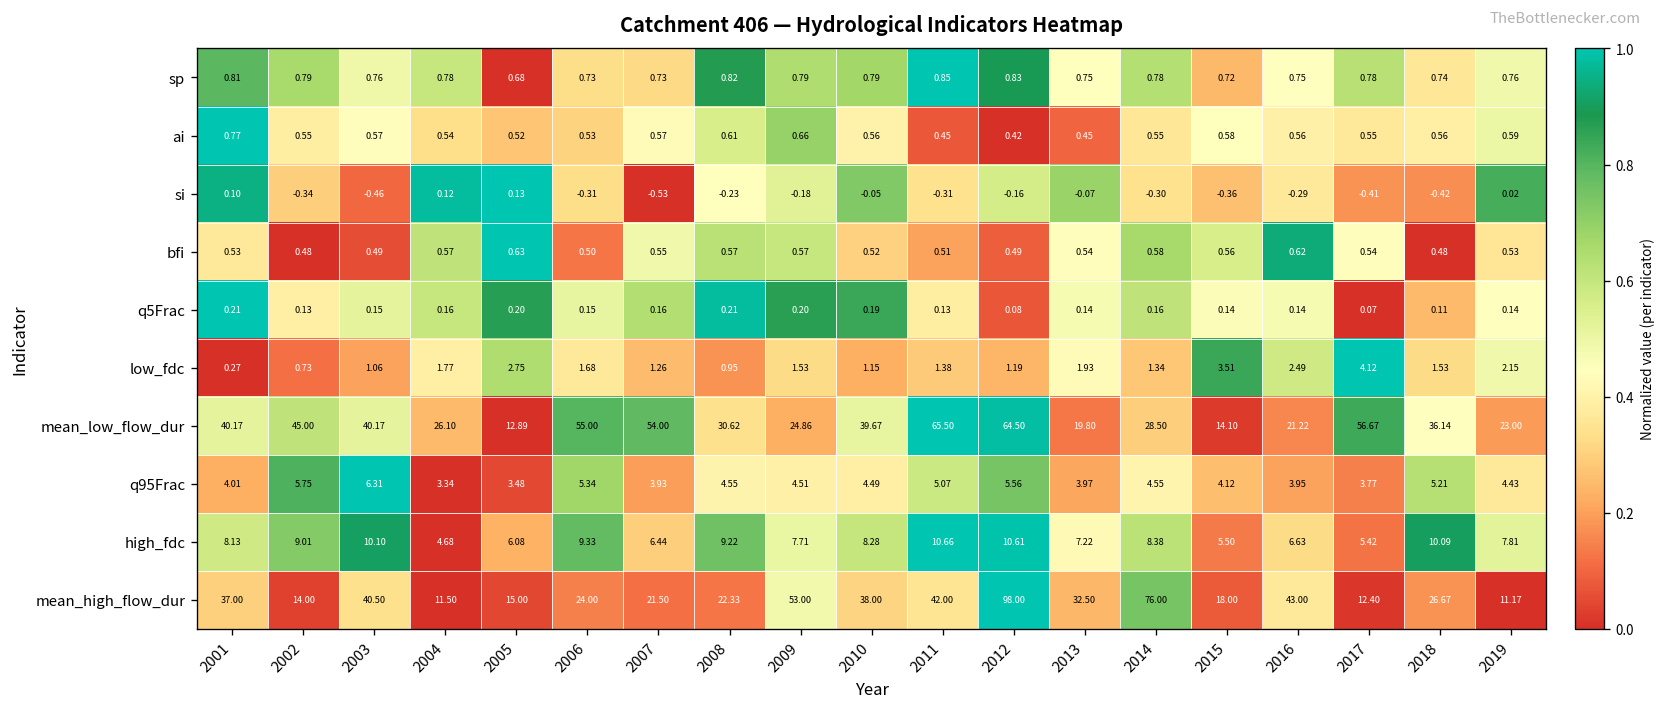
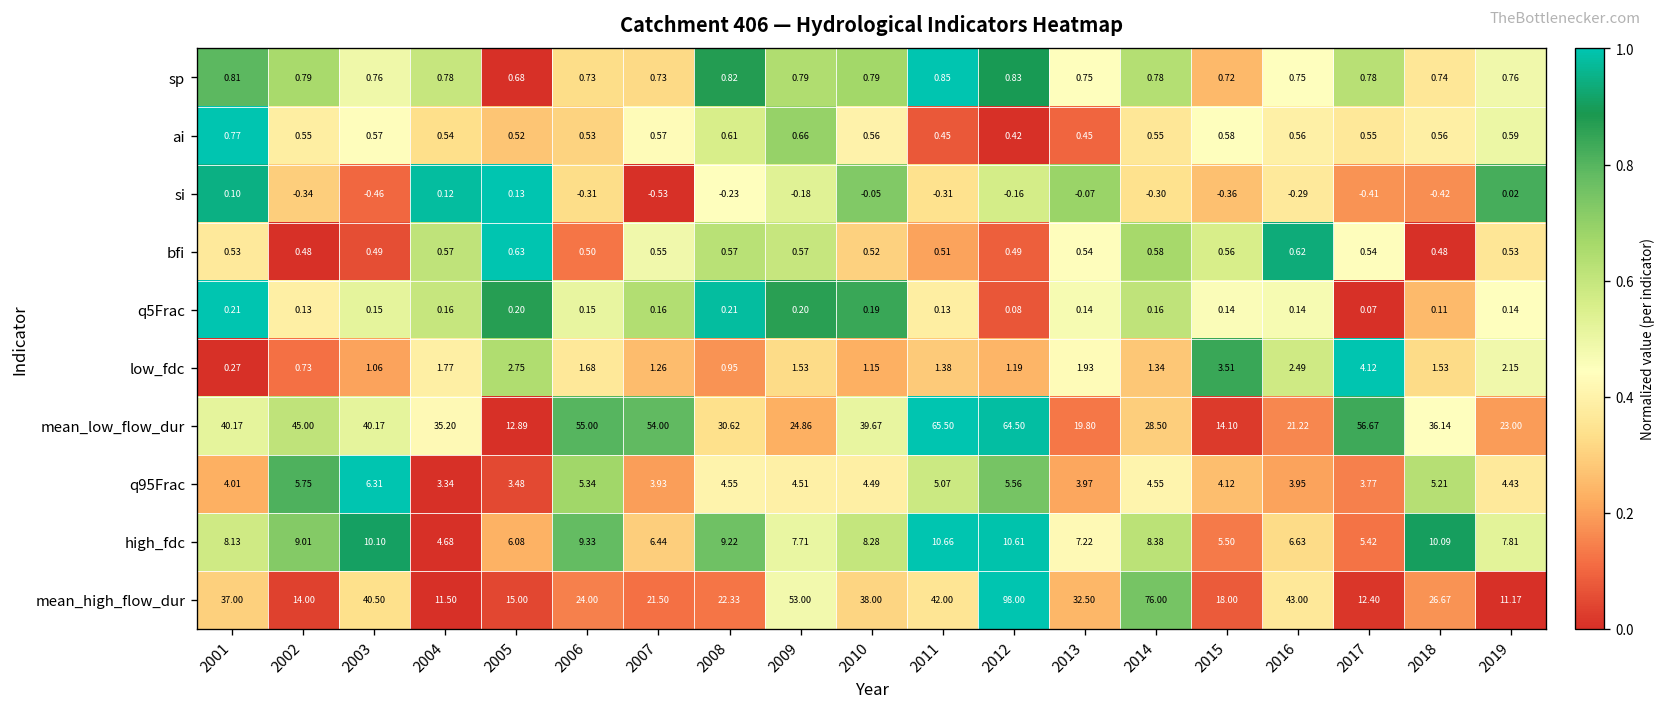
  {
    "sp": {
      "2001": 0.81,
      "2002": 0.79,
      "2003": 0.76,
      "2004": 0.78,
      "2005": 0.68,
      "2006": 0.73,
      "2007": 0.73,
      "2008": 0.82,
      "2009": 0.79,
      "2010": 0.79,
      "2011": 0.85,
      "2012": 0.83,
      "2013": 0.75,
      "2014": 0.78,
      "2015": 0.72,
      "2016": 0.75,
      "2017": 0.78,
      "2018": 0.74,
      "2019": 0.76
    },
    "ai": {
      "2001": 0.77,
      "2002": 0.55,
      "2003": 0.57,
      "2004": 0.54,
      "2005": 0.52,
      "2006": 0.53,
      "2007": 0.57,
      "2008": 0.61,
      "2009": 0.66,
      "2010": 0.56,
      "2011": 0.45,
      "2012": 0.42,
      "2013": 0.45,
      "2014": 0.55,
      "2015": 0.58,
      "2016": 0.56,
      "2017": 0.55,
      "2018": 0.56,
      "2019": 0.59
    },
    "si": {
      "2001": 0.10,
      "2002": -0.34,
      "2003": -0.46,
      "2004": 0.12,
      "2005": 0.13,
      "2006": -0.31,
      "2007": -0.53,
      "2008": -0.23,
      "2009": -0.18,
      "2010": -0.05,
      "2011": -0.31,
      "2012": -0.16,
      "2013": -0.07,
      "2014": -0.30,
      "2015": -0.36,
      "2016": -0.29,
      "2017": -0.41,
      "2018": -0.42,
      "2019": 0.02
    },
    "bfi": {
      "2001": 0.53,
      "2002": 0.48,
      "2003": 0.49,
      "2004": 0.57,
      "2005": 0.63,
      "2006": 0.50,
      "2007": 0.55,
      "2008": 0.57,
      "2009": 0.57,
      "2010": 0.52,
      "2011": 0.51,
      "2012": 0.49,
      "2013": 0.54,
      "2014": 0.58,
      "2015": 0.56,
      "2016": 0.62,
      "2017": 0.54,
      "2018": 0.48,
      "2019": 0.53
    },
    "q5Frac": {
      "2001": 0.21,
      "2002": 0.13,
      "2003": 0.15,
      "2004": 0.16,
      "2005": 0.20,
      "2006": 0.15,
      "2007": 0.16,
      "2008": 0.21,
      "2009": 0.20,
      "2010": 0.19,
      "2011": 0.13,
      "2012": 0.08,
      "2013": 0.14,
      "2014": 0.16,
      "2015": 0.14,
      "2016": 0.14,
      "2017": 0.07,
      "2018": 0.11,
      "2019": 0.14
    },
    "low_fdc": {
      "2001": 0.27,
      "2002": 0.73,
      "2003": 1.06,
      "2004": 1.77,
      "2005": 2.75,
      "2006": 1.68,
      "2007": 1.26,
      "2008": 0.95,
      "2009": 1.53,
      "2010": 1.15,
      "2011": 1.38,
      "2012": 1.19,
      "2013": 1.93,
      "2014": 1.34,
      "2015": 3.51,
      "2016": 2.49,
      "2017": 4.12,
      "2018": 1.53,
      "2019": 2.15
    },
    "mean_low_flow_dur": {
      "2001": 40.17,
      "2002": 45.00,
      "2003": 40.17,
-     "2004": 26.10,
+     "2004": 35.20,
      "2005": 12.89,
      "2006": 55.00,
      "2007": 54.00,
      "2008": 30.62,
      "2009": 24.86,
      "2010": 39.67,
      "2011": 65.50,
      "2012": 64.50,
      "2013": 19.80,
      "2014": 28.50,
      "2015": 14.10,
      "2016": 21.22,
      "2017": 56.67,
      "2018": 36.14,
      "2019": 23.00
    },
    "q95Frac": {
      "2001": 4.01,
      "2002": 5.75,
      "2003": 6.31,
      "2004": 3.34,
      "2005": 3.48,
      "2006": 5.34,
      "2007": 3.93,
      "2008": 4.55,
      "2009": 4.51,
      "2010": 4.49,
      "2011": 5.07,
      "2012": 5.56,
      "2013": 3.97,
      "2014": 4.55,
      "2015": 4.12,
      "2016": 3.95,
      "2017": 3.77,
      "2018": 5.21,
      "2019": 4.43
    },
    "high_fdc": {
      "2001": 8.13,
      "2002": 9.01,
      "2003": 10.10,
      "2004": 4.68,
      "2005": 6.08,
      "2006": 9.33,
      "2007": 6.44,
      "2008": 9.22,
      "2009": 7.71,
      "2010": 8.28,
      "2011": 10.66,
      "2012": 10.61,
      "2013": 7.22,
      "2014": 8.38,
      "2015": 5.50,
      "2016": 6.63,
      "2017": 5.42,
      "2018": 10.09,
      "2019": 7.81
    },
    "mean_high_flow_dur": {
      "2001": 37.00,
      "2002": 14.00,
      "2003": 40.50,
      "2004": 11.50,
      "2005": 15.00,
      "2006": 24.00,
      "2007": 21.50,
      "2008": 22.33,
      "2009": 53.00,
      "2010": 38.00,
      "2011": 42.00,
      "2012": 98.00,
      "2013": 32.50,
      "2014": 76.00,
      "2015": 18.00,
      "2016": 43.00,
      "2017": 12.40,
      "2018": 26.67,
      "2019": 11.17
    }
  }
